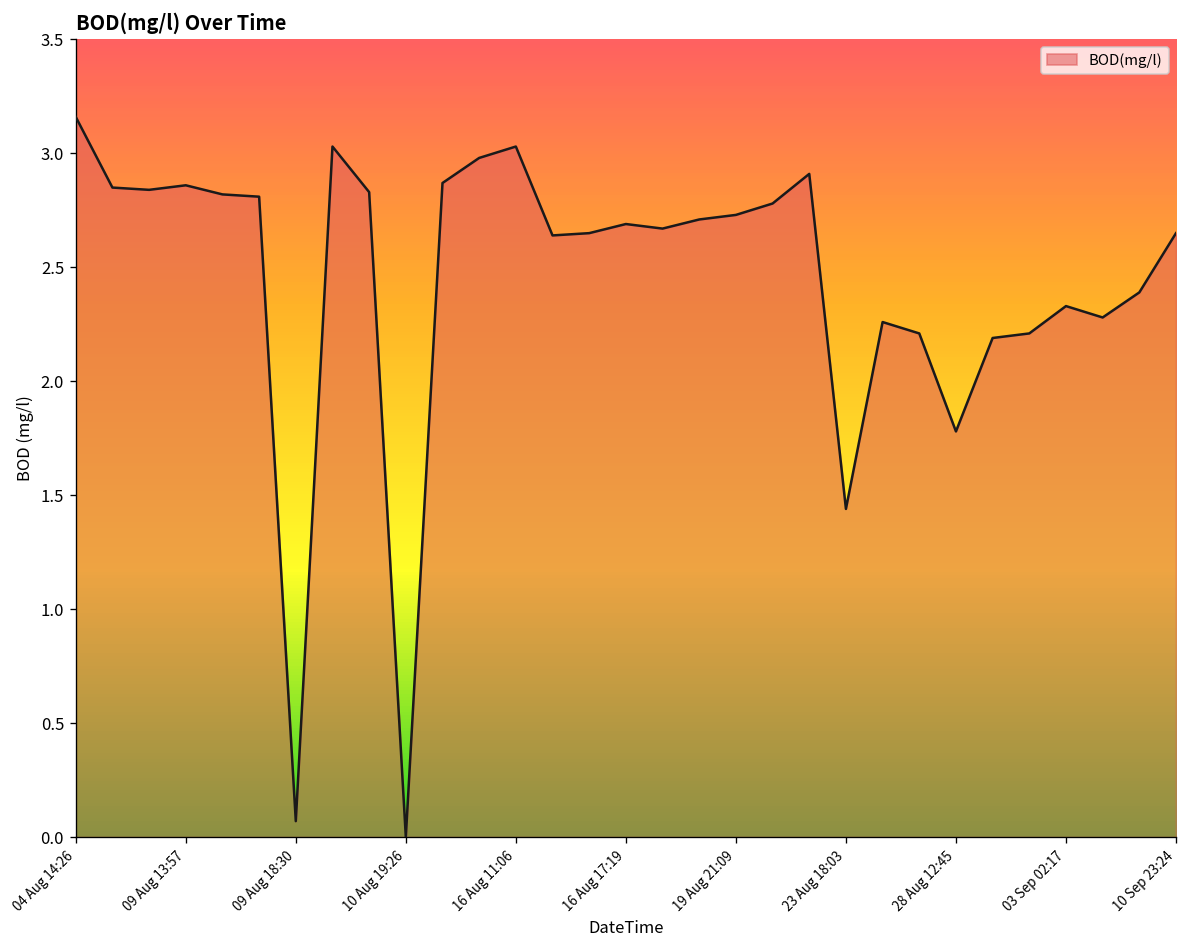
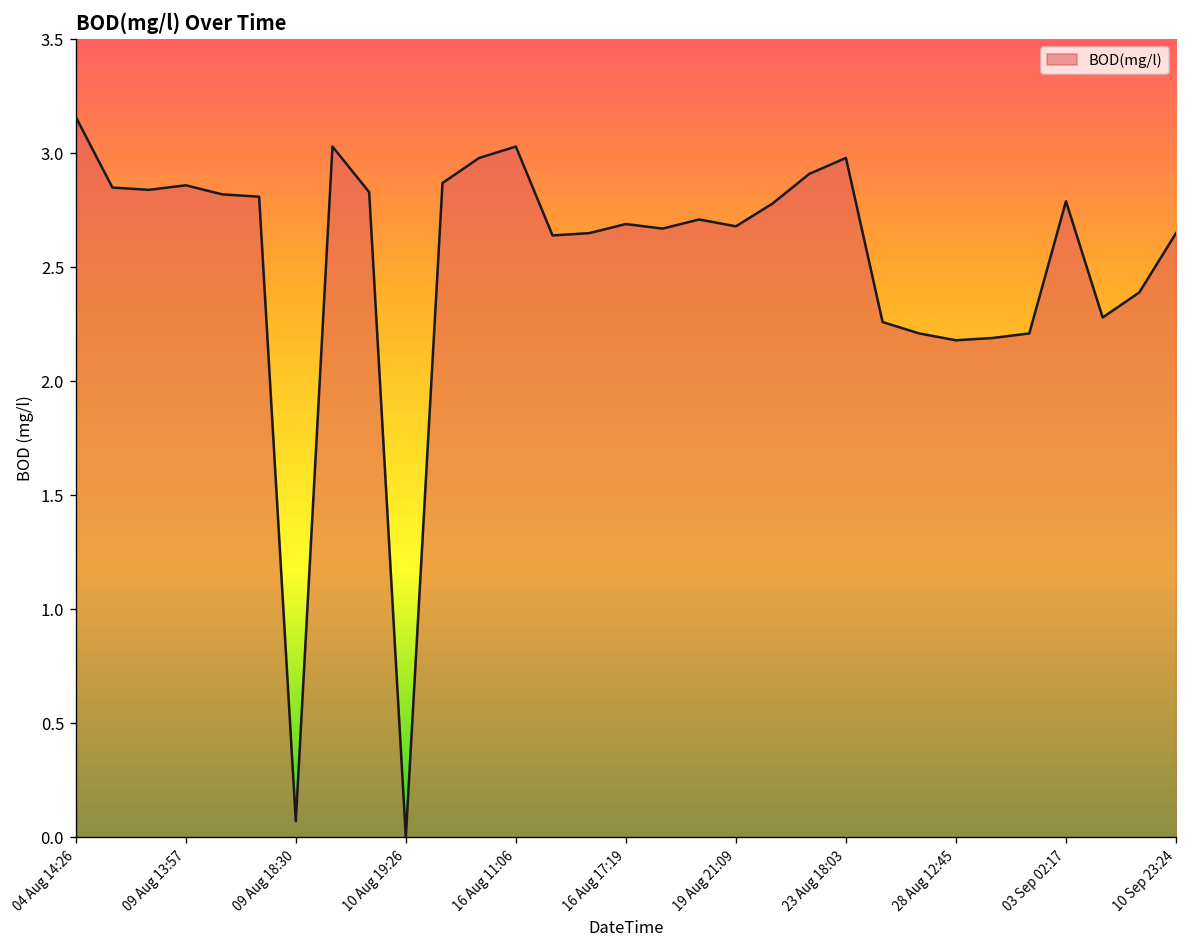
  {
    "04 Aug 14:26": 3.16,
    "09 Aug 13:57": 2.86,
    "09 Aug 18:30": 0.07,
    "10 Aug 19:26": 0.00,
    "16 Aug 11:06": 3.03,
    "16 Aug 17:19": 2.69,
-   "19 Aug 21:09": 2.73,
-   "23 Aug 18:03": 1.44,
-   "28 Aug 12:45": 1.78,
-   "03 Sep 02:17": 2.33,
+   "19 Aug 21:09": 2.68,
+   "23 Aug 18:03": 2.98,
+   "28 Aug 12:45": 2.18,
+   "03 Sep 02:17": 2.79,
    "10 Sep 23:24": 2.65
  }
